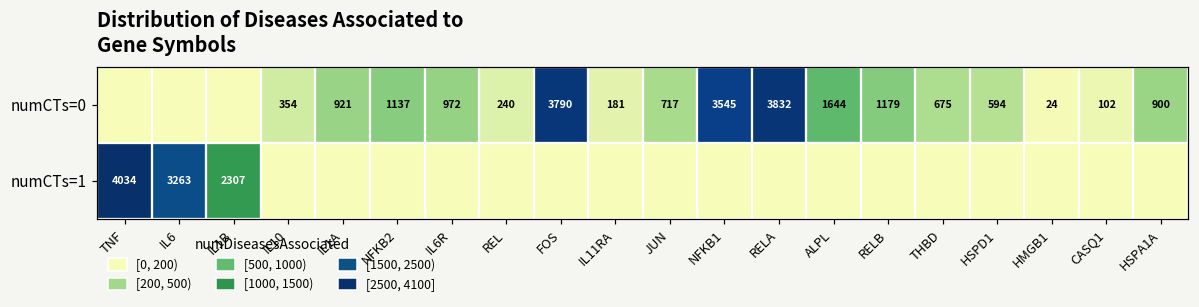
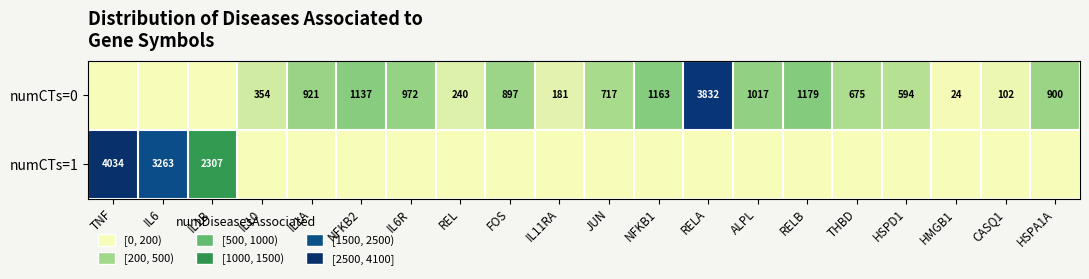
  {
    "numCTs=0": {
      "IL10": 354,
      "IL1A": 921,
      "NFKB2": 1137,
      "IL6R": 972,
      "REL": 240,
-     "FOS": 3790,
+     "FOS": 897,
      "IL11RA": 181,
      "JUN": 717,
-     "NFKB1": 3545,
+     "NFKB1": 1163,
      "RELA": 3832,
-     "ALPL": 1644,
+     "ALPL": 1017,
      "RELB": 1179,
      "THBD": 675,
      "HSPD1": 594,
      "HMGB1": 24,
      "CASQ1": 102,
      "HSPA1A": 900
    },
    "numCTs=1": {
      "TNF": 4034,
      "IL6": 3263,
      "IL1B": 2307
    }
  }
